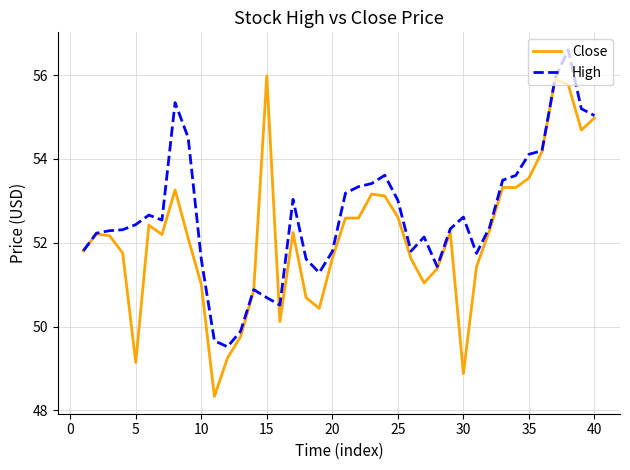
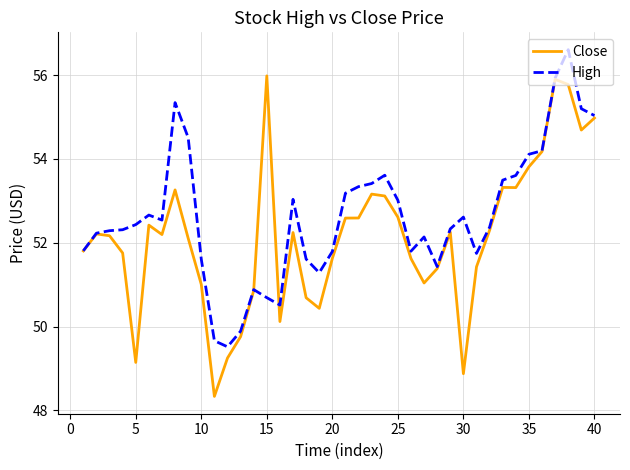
  {
    "Close": {
      "5": 49.1,
      "10": 51.0,
      "15": 56.0,
      "20": 51.6,
      "25": 52.6,
      "30": 48.9,
-     "35": 53.5
+     "35": 53.8
    },
    "High": {
      "5": 52.4,
      "10": 51.6,
      "15": 50.7,
      "20": 51.8,
      "25": 53.0,
      "30": 52.6,
      "35": 54.1
    }
  }
